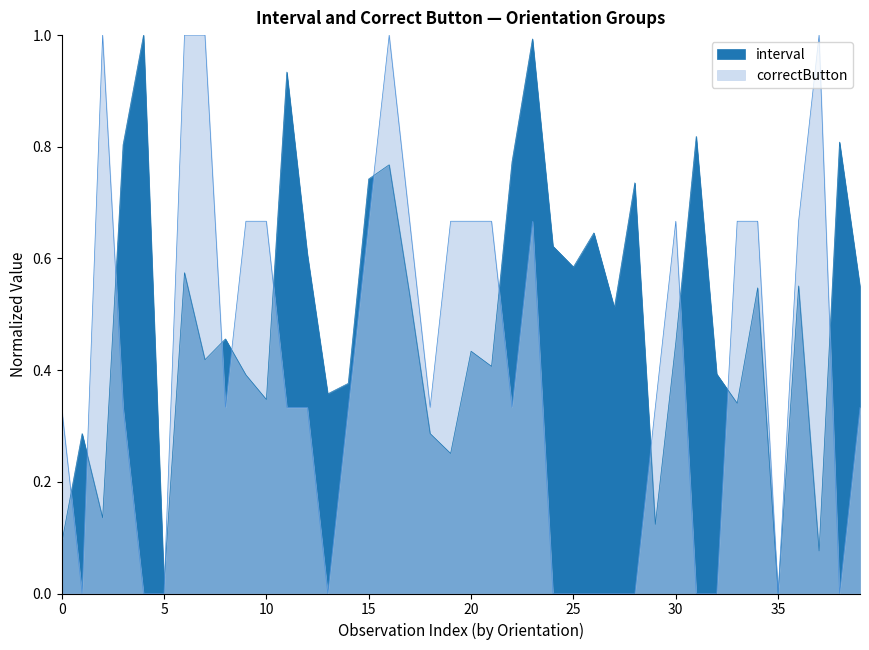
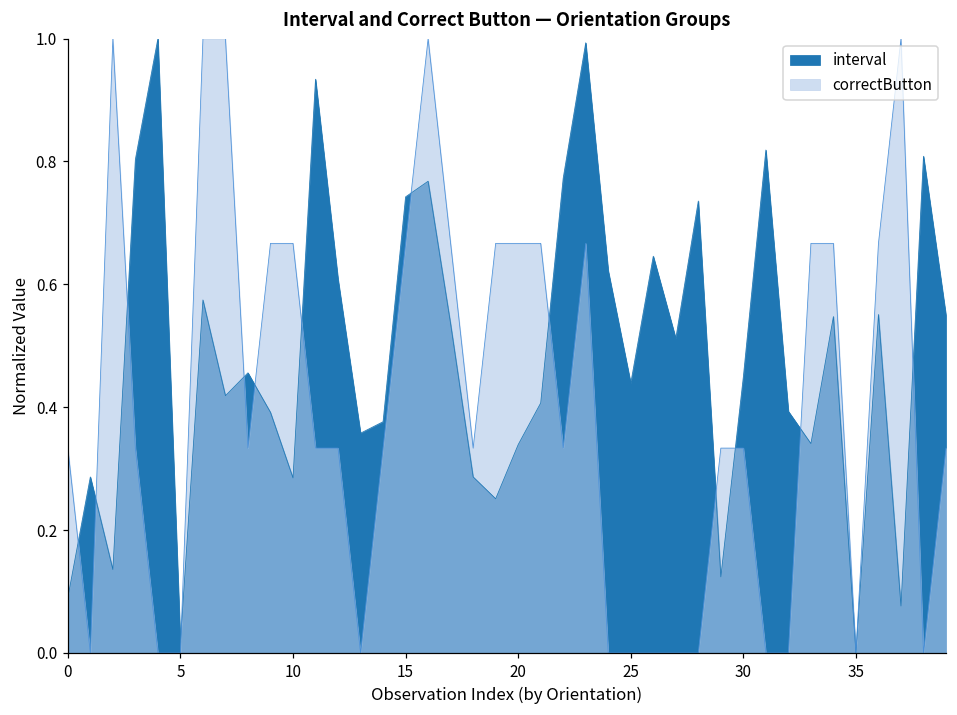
  {
    "interval": {
      "0": 0.09,
      "5": 0.02,
-     "10": 0.35,
+     "10": 0.28,
      "15": 0.74,
-     "20": 0.43,
-     "25": 0.58,
+     "20": 0.34,
+     "25": 0.44,
      "30": 0.45
    },
    "correctButton": {
      "0": 0.33,
      "5": 0.00,
      "10": 0.67,
      "15": 0.67,
      "20": 0.67,
      "25": 0.00,
-     "30": 0.67
+     "30": 0.33
    }
  }
